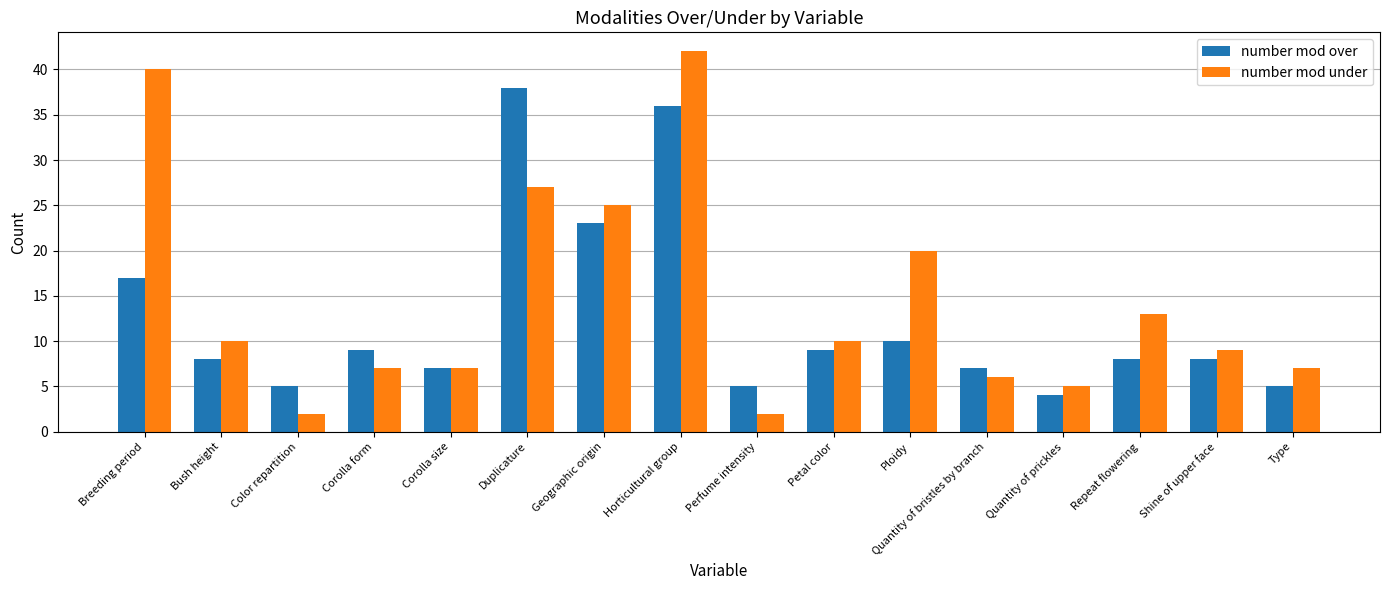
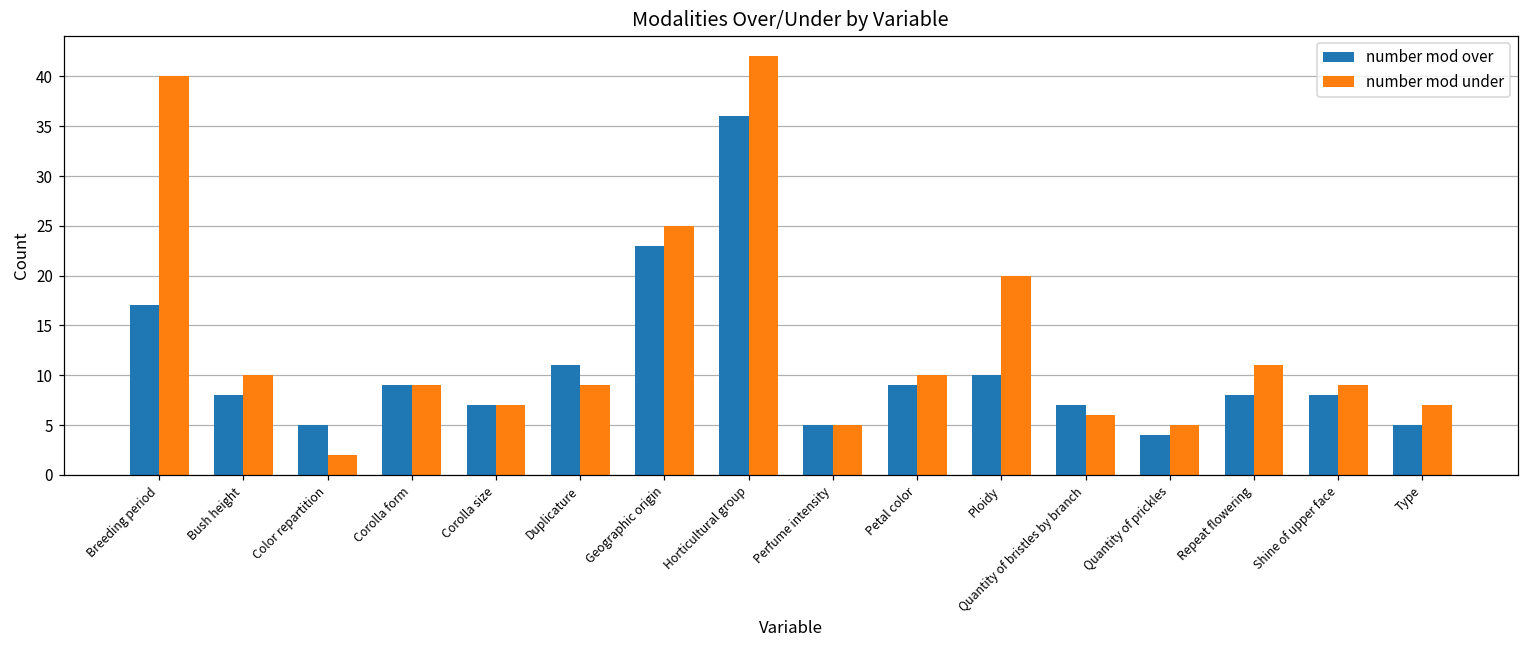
  {
    "number mod over": {
      "Breeding period": 17,
      "Bush height": 8,
      "Color repartition": 5,
      "Corolla form": 9,
      "Corolla size": 7,
-     "Duplicature": 38,
+     "Duplicature": 11,
      "Geographic origin": 23,
      "Horticultural group": 36,
      "Perfume intensity": 5,
      "Petal color": 9,
      "Ploidy": 10,
      "Quantity of bristles by branch": 7,
      "Quantity of prickles": 4,
      "Repeat flowering": 8,
      "Shine of upper face": 8,
      "Type": 5
    },
    "number mod under": {
      "Breeding period": 40,
      "Bush height": 10,
      "Color repartition": 2,
-     "Corolla form": 7,
+     "Corolla form": 9,
      "Corolla size": 7,
-     "Duplicature": 27,
+     "Duplicature": 9,
      "Geographic origin": 25,
      "Horticultural group": 42,
-     "Perfume intensity": 2,
+     "Perfume intensity": 5,
      "Petal color": 10,
      "Ploidy": 20,
      "Quantity of bristles by branch": 6,
      "Quantity of prickles": 5,
-     "Repeat flowering": 13,
+     "Repeat flowering": 11,
      "Shine of upper face": 9,
      "Type": 7
    }
  }
